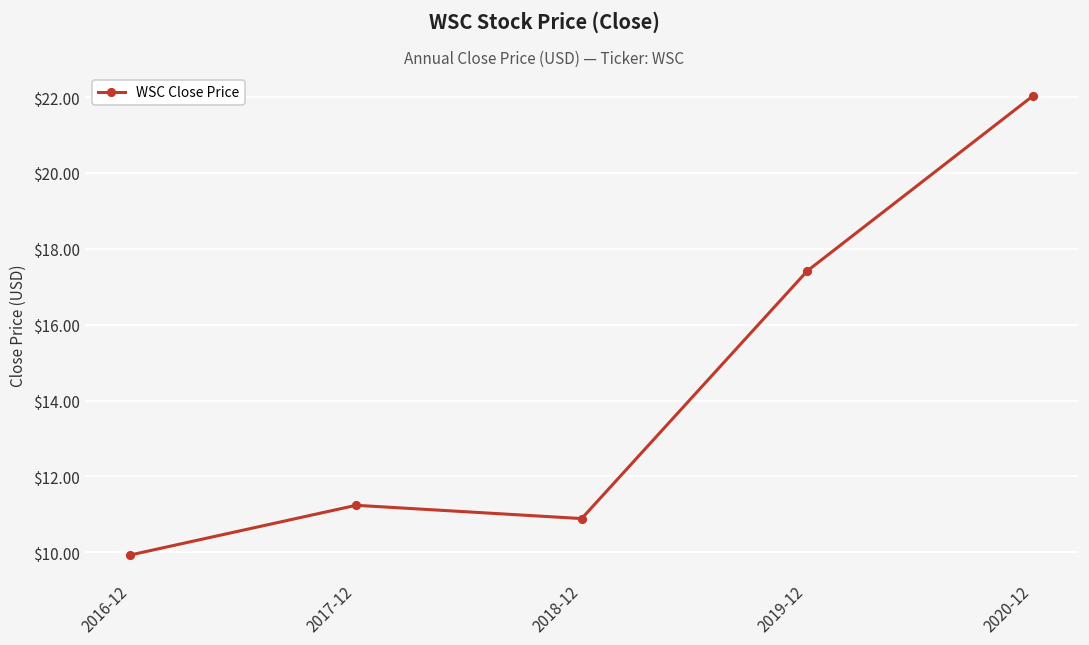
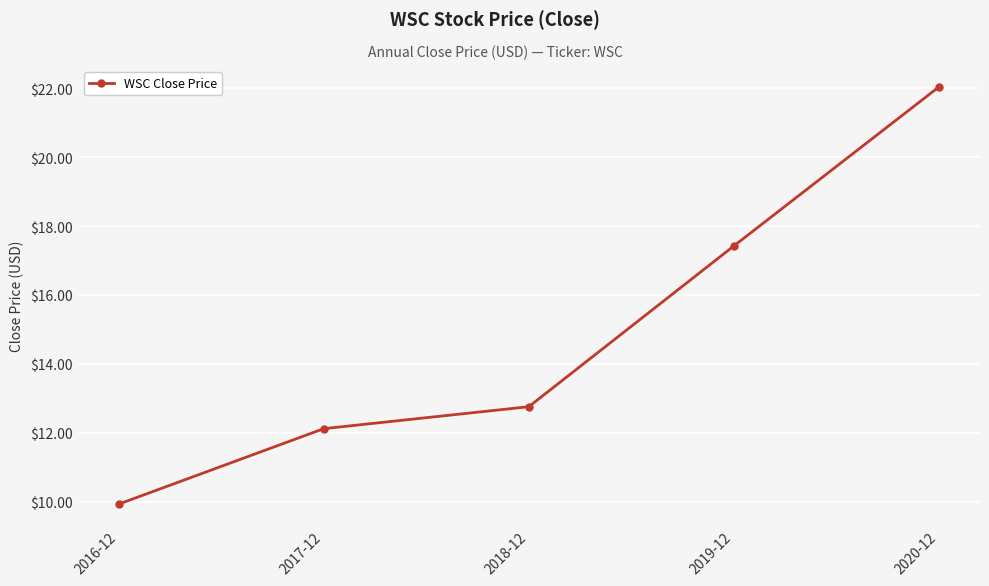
  {
    "2016-12": "$9.9",
-   "2017-12": "$11.2",
-   "2018-12": "$10.9",
+   "2017-12": "$12.1",
+   "2018-12": "$12.8",
    "2019-12": "$17.4",
    "2020-12": "$22.0"
  }
